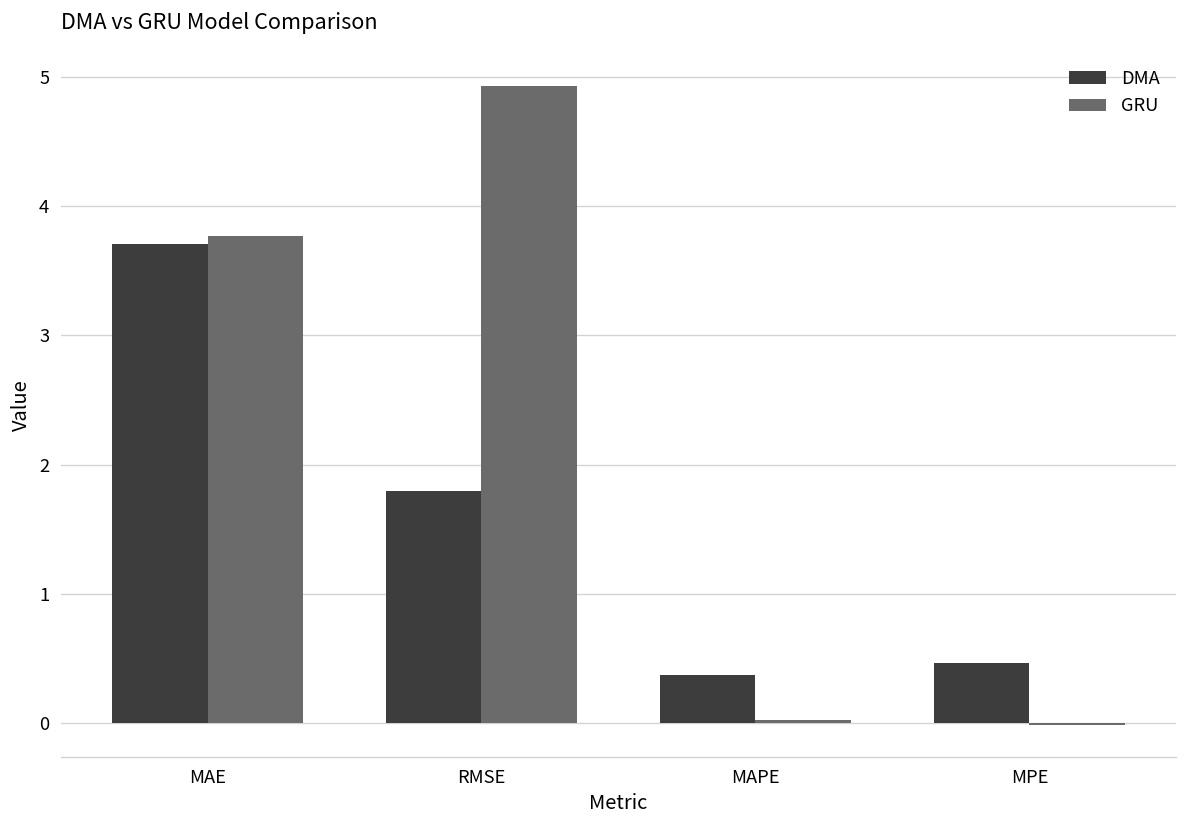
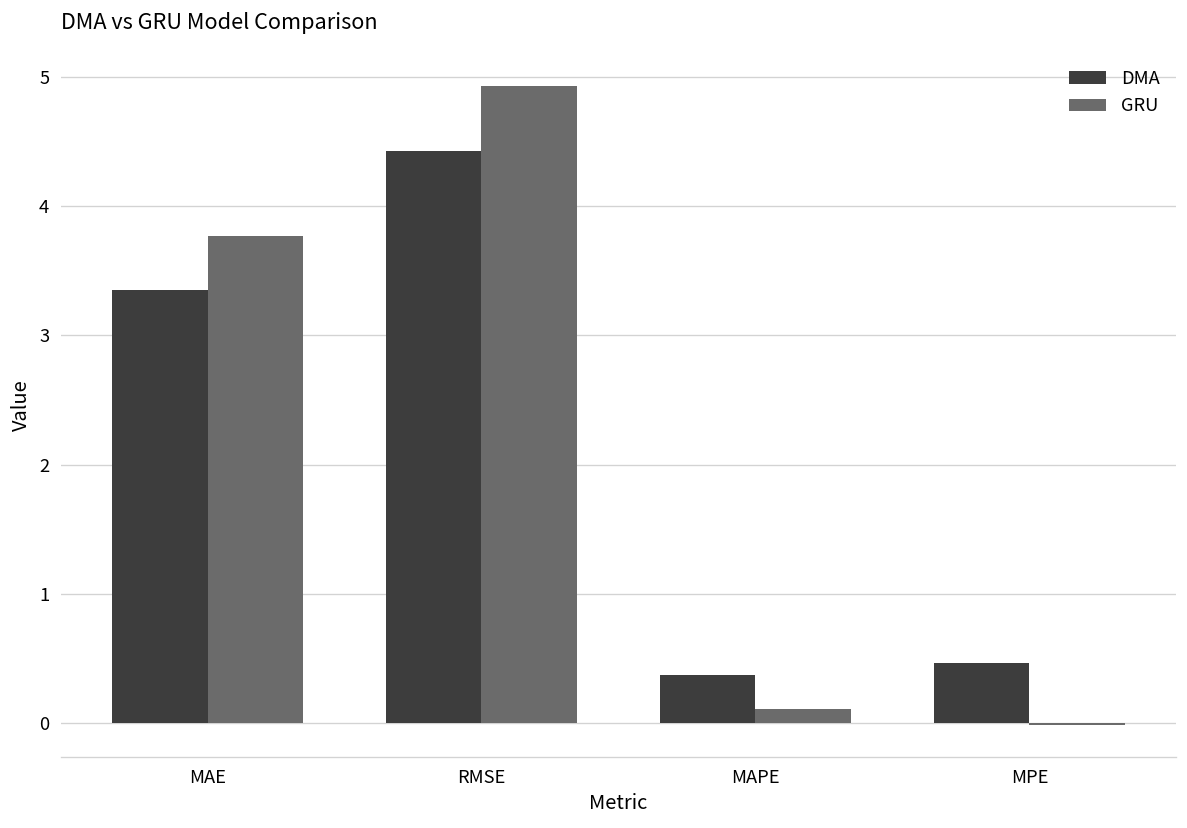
  {
    "DMA": {
-     "MAE": 3.71,
-     "RMSE": 1.80,
+     "MAE": 3.35,
+     "RMSE": 4.43,
      "MAPE": 0.38,
      "MPE": 0.47
    },
    "GRU": {
      "MAE": 3.77,
      "RMSE": 4.93,
-     "MAPE": 0.02
+     "MAPE": 0.11
    }
  }
